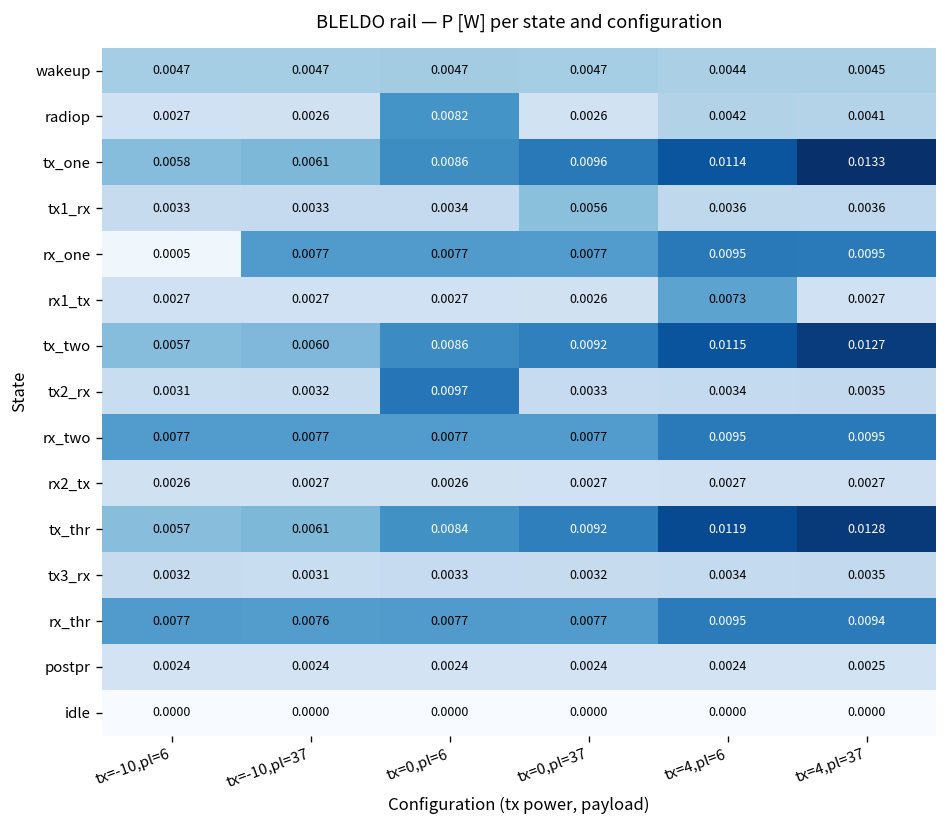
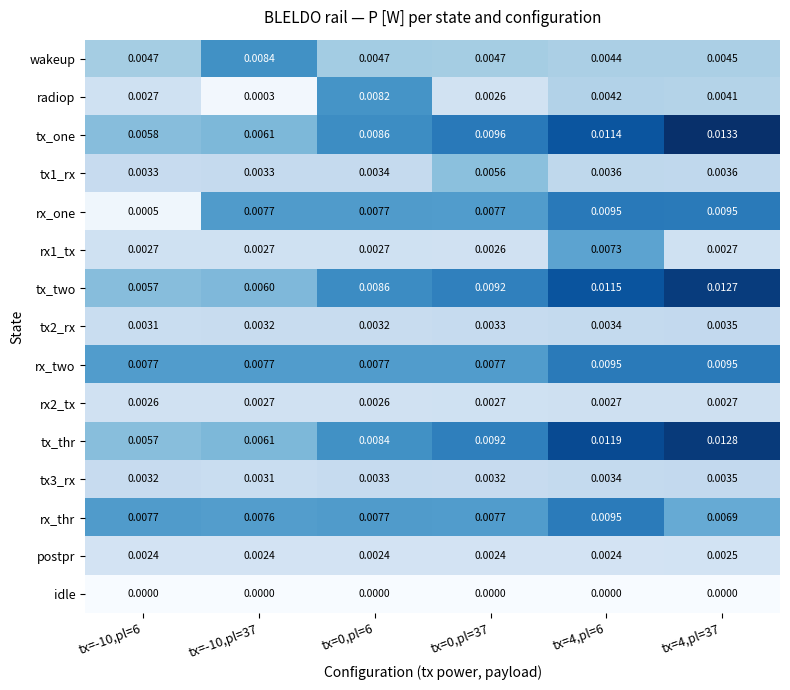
  {
    "wakeup": {
      "tx=-10,pl=6": 0.0047,
-     "tx=-10,pl=37": 0.0047,
+     "tx=-10,pl=37": 0.0084,
      "tx=0,pl=6": 0.0047,
      "tx=0,pl=37": 0.0047,
      "tx=4,pl=6": 0.0044,
      "tx=4,pl=37": 0.0045
    },
    "radiop": {
      "tx=-10,pl=6": 0.0027,
-     "tx=-10,pl=37": 0.0026,
+     "tx=-10,pl=37": 0.0003,
      "tx=0,pl=6": 0.0082,
      "tx=0,pl=37": 0.0026,
      "tx=4,pl=6": 0.0042,
      "tx=4,pl=37": 0.0041
    },
    "tx_one": {
      "tx=-10,pl=6": 0.0058,
      "tx=-10,pl=37": 0.0061,
      "tx=0,pl=6": 0.0086,
      "tx=0,pl=37": 0.0096,
      "tx=4,pl=6": 0.0114,
      "tx=4,pl=37": 0.0133
    },
    "tx1_rx": {
      "tx=-10,pl=6": 0.0033,
      "tx=-10,pl=37": 0.0033,
      "tx=0,pl=6": 0.0034,
      "tx=0,pl=37": 0.0056,
      "tx=4,pl=6": 0.0036,
      "tx=4,pl=37": 0.0036
    },
    "rx_one": {
      "tx=-10,pl=6": 0.0005,
      "tx=-10,pl=37": 0.0077,
      "tx=0,pl=6": 0.0077,
      "tx=0,pl=37": 0.0077,
      "tx=4,pl=6": 0.0095,
      "tx=4,pl=37": 0.0095
    },
    "rx1_tx": {
      "tx=-10,pl=6": 0.0027,
      "tx=-10,pl=37": 0.0027,
      "tx=0,pl=6": 0.0027,
      "tx=0,pl=37": 0.0026,
      "tx=4,pl=6": 0.0073,
      "tx=4,pl=37": 0.0027
    },
    "tx_two": {
      "tx=-10,pl=6": 0.0057,
      "tx=-10,pl=37": 0.0060,
      "tx=0,pl=6": 0.0086,
      "tx=0,pl=37": 0.0092,
      "tx=4,pl=6": 0.0115,
      "tx=4,pl=37": 0.0127
    },
    "tx2_rx": {
      "tx=-10,pl=6": 0.0031,
      "tx=-10,pl=37": 0.0032,
-     "tx=0,pl=6": 0.0097,
+     "tx=0,pl=6": 0.0032,
      "tx=0,pl=37": 0.0033,
      "tx=4,pl=6": 0.0034,
      "tx=4,pl=37": 0.0035
    },
    "rx_two": {
      "tx=-10,pl=6": 0.0077,
      "tx=-10,pl=37": 0.0077,
      "tx=0,pl=6": 0.0077,
      "tx=0,pl=37": 0.0077,
      "tx=4,pl=6": 0.0095,
      "tx=4,pl=37": 0.0095
    },
    "rx2_tx": {
      "tx=-10,pl=6": 0.0026,
      "tx=-10,pl=37": 0.0027,
      "tx=0,pl=6": 0.0026,
      "tx=0,pl=37": 0.0027,
      "tx=4,pl=6": 0.0027,
      "tx=4,pl=37": 0.0027
    },
    "tx_thr": {
      "tx=-10,pl=6": 0.0057,
      "tx=-10,pl=37": 0.0061,
      "tx=0,pl=6": 0.0084,
      "tx=0,pl=37": 0.0092,
      "tx=4,pl=6": 0.0119,
      "tx=4,pl=37": 0.0128
    },
    "tx3_rx": {
      "tx=-10,pl=6": 0.0032,
      "tx=-10,pl=37": 0.0031,
      "tx=0,pl=6": 0.0033,
      "tx=0,pl=37": 0.0032,
      "tx=4,pl=6": 0.0034,
      "tx=4,pl=37": 0.0035
    },
    "rx_thr": {
      "tx=-10,pl=6": 0.0077,
      "tx=-10,pl=37": 0.0076,
      "tx=0,pl=6": 0.0077,
      "tx=0,pl=37": 0.0077,
      "tx=4,pl=6": 0.0095,
-     "tx=4,pl=37": 0.0094
+     "tx=4,pl=37": 0.0069
    },
    "postpr": {
      "tx=-10,pl=6": 0.0024,
      "tx=-10,pl=37": 0.0024,
      "tx=0,pl=6": 0.0024,
      "tx=0,pl=37": 0.0024,
      "tx=4,pl=6": 0.0024,
      "tx=4,pl=37": 0.0025
    },
    "idle": {
      "tx=-10,pl=6": 0.0000,
      "tx=-10,pl=37": 0.0000,
      "tx=0,pl=6": 0.0000,
      "tx=0,pl=37": 0.0000,
      "tx=4,pl=6": 0.0000,
      "tx=4,pl=37": 0.0000
    }
  }
